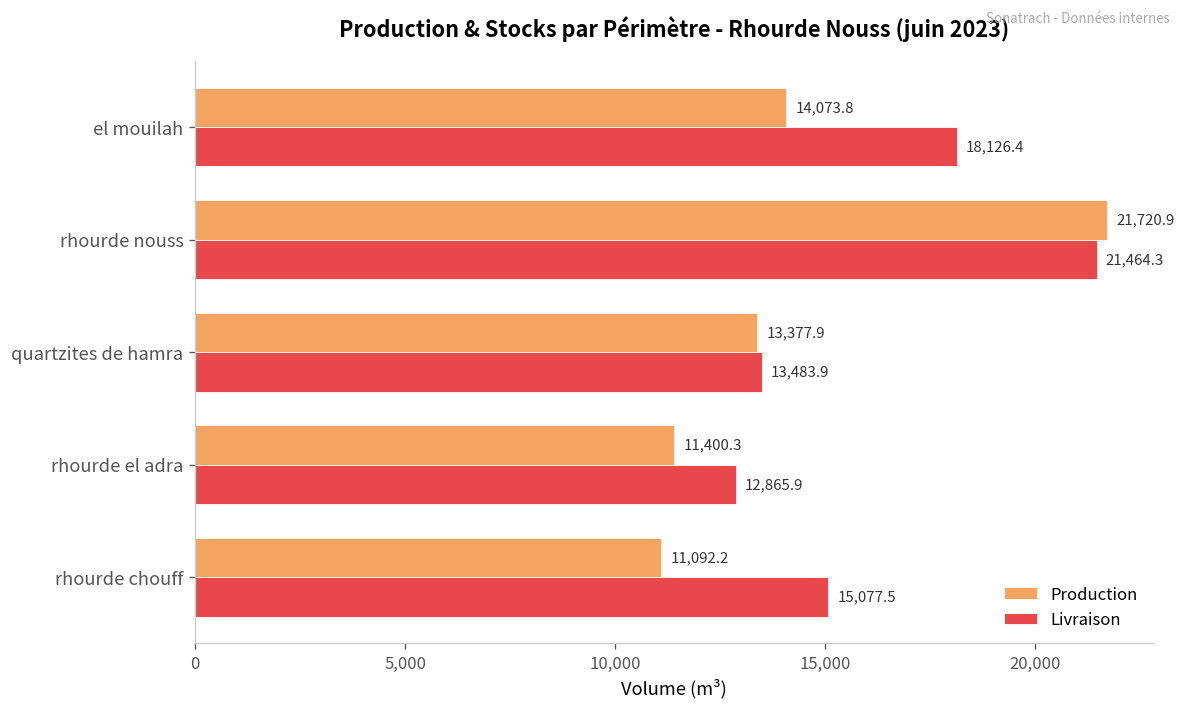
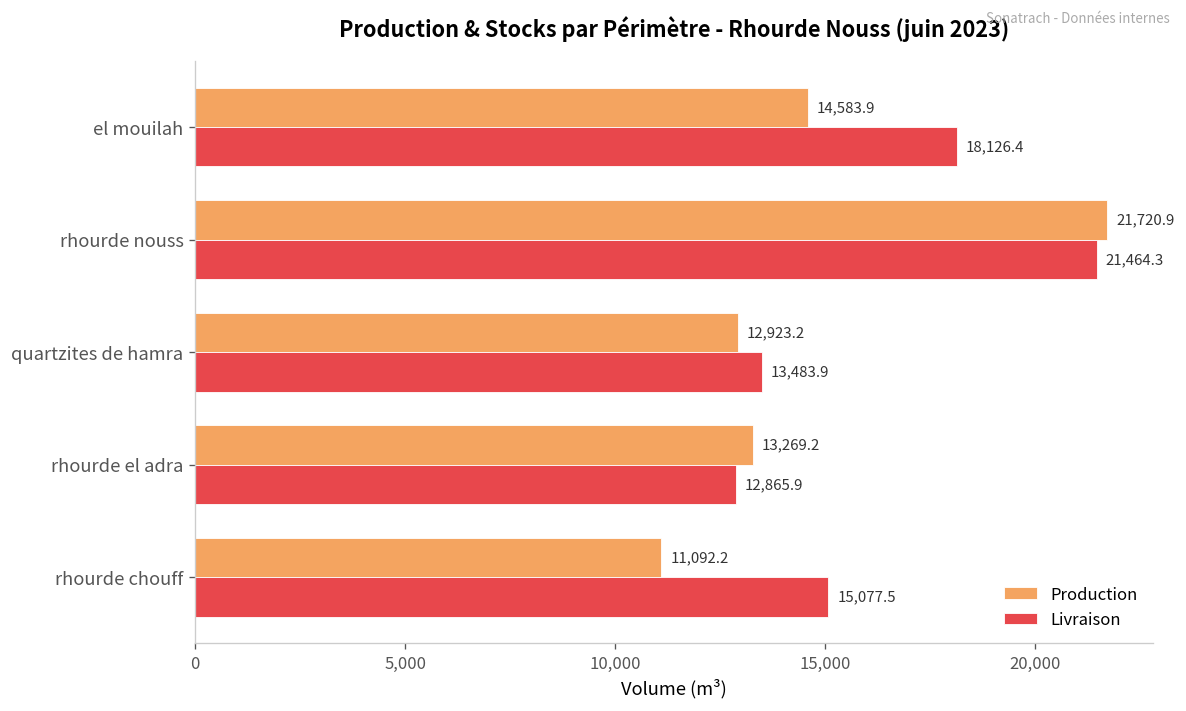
  {
    "Production": {
-     "el mouilah": "14,073.8",
+     "el mouilah": "14,583.9",
      "rhourde nouss": "21,720.9",
-     "quartzites de hamra": "13,377.9",
-     "rhourde el adra": "11,400.3",
+     "quartzites de hamra": "12,923.2",
+     "rhourde el adra": "13,269.2",
      "rhourde chouff": "11,092.2"
    },
    "Livraison": {
      "el mouilah": "18,126.4",
      "rhourde nouss": "21,464.3",
      "quartzites de hamra": "13,483.9",
      "rhourde el adra": "12,865.9",
      "rhourde chouff": "15,077.5"
    }
  }
